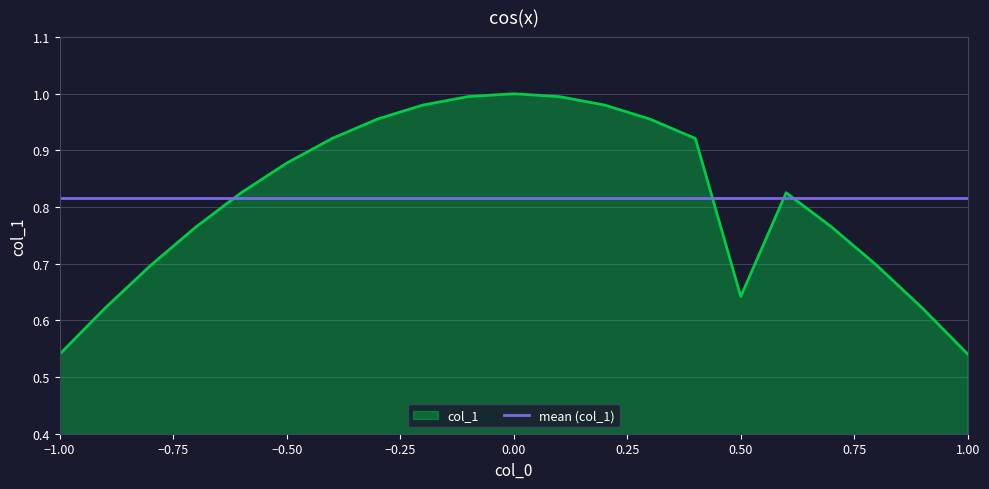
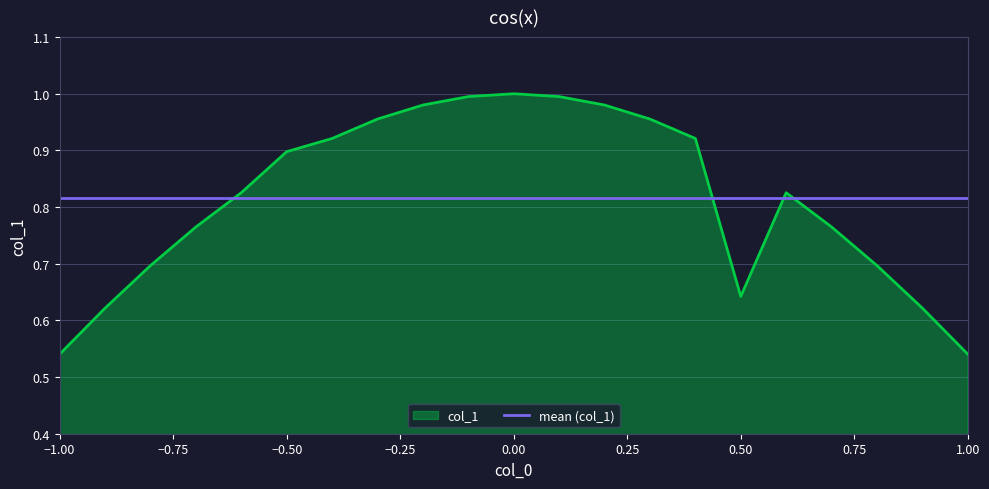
  {
    "−1.00": 0.54,
-   "−0.50": 0.88,
+   "−0.50": 0.90,
    "0.00": 1.00,
    "0.50": 0.64,
    "1.00": 0.54
  }
